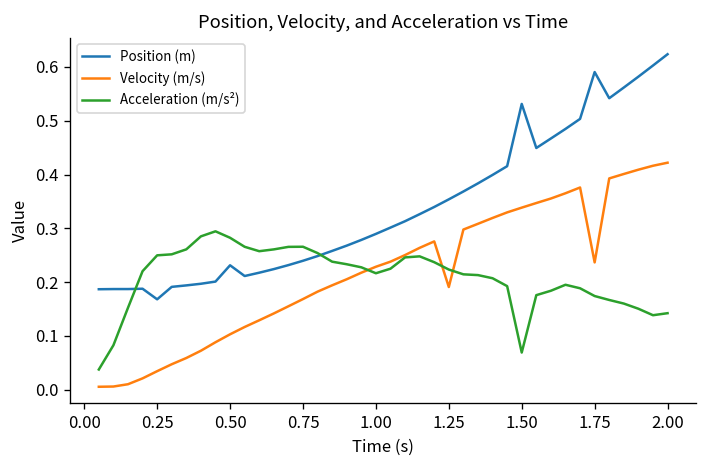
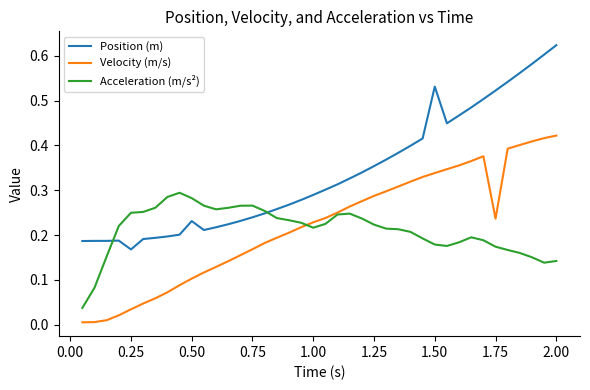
  {
    "Position (m)": {
      "0.25": 0.17,
      "0.50": 0.23,
      "0.75": 0.24,
      "1.00": 0.29,
      "1.25": 0.35,
      "1.50": 0.53,
-     "1.75": 0.59,
+     "1.75": 0.52,
      "2.00": 0.62
    },
    "Velocity (m/s)": {
      "0.25": 0.03,
      "0.50": 0.10,
      "0.75": 0.17,
      "1.00": 0.23,
-     "1.25": 0.19,
+     "1.25": 0.29,
      "1.50": 0.34,
      "1.75": 0.24,
      "2.00": 0.42
    },
    "Acceleration (m/s²)": {
      "0.25": 0.25,
      "0.50": 0.28,
      "0.75": 0.27,
      "1.00": 0.22,
      "1.25": 0.22,
-     "1.50": 0.07,
+     "1.50": 0.18,
      "1.75": 0.17,
      "2.00": 0.14
    }
  }
